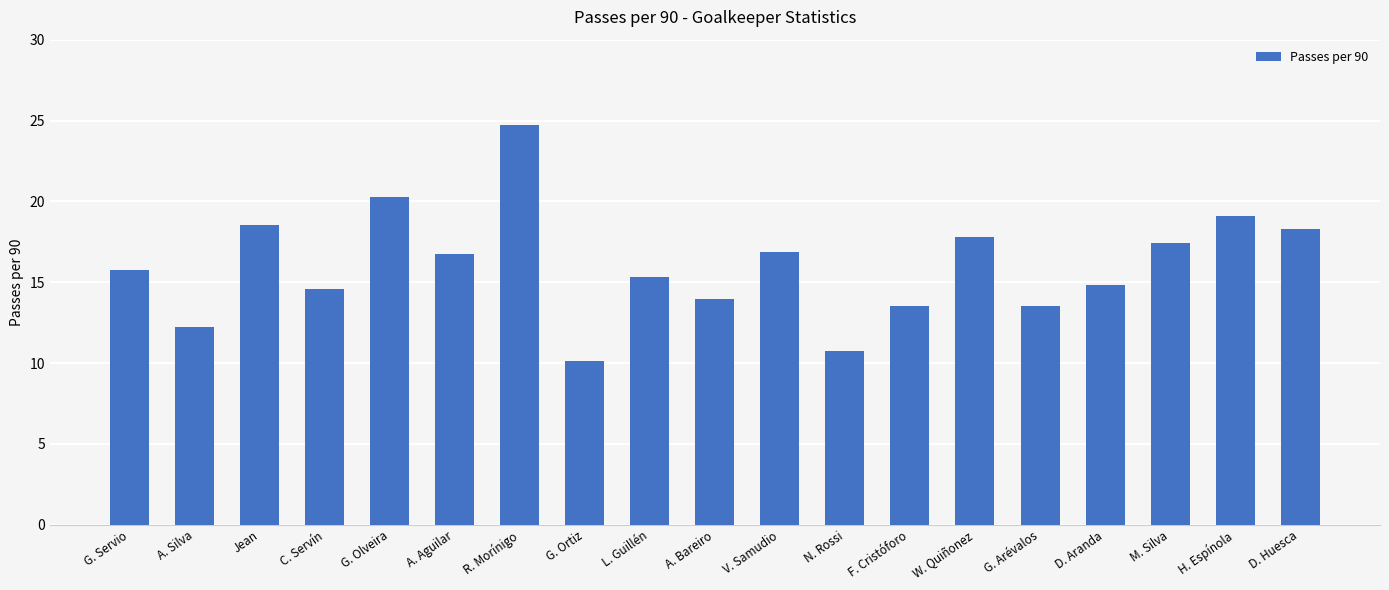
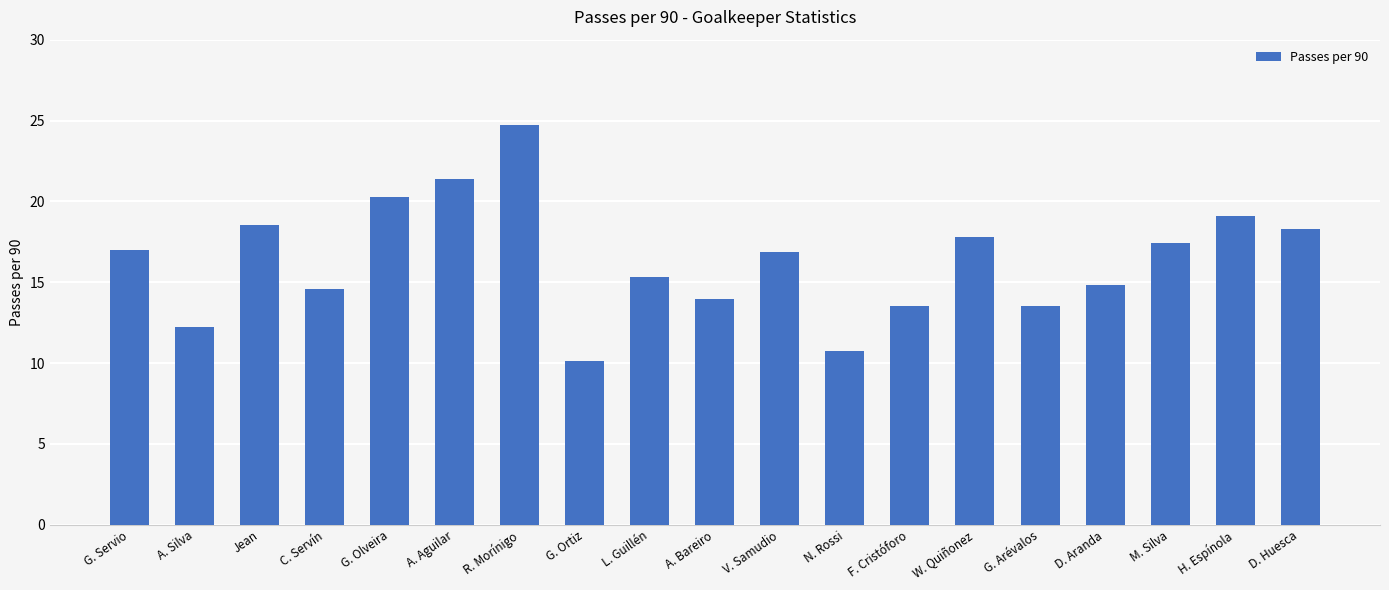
  {
-   "G. Servio": 15.8,
+   "G. Servio": 17.0,
    "A. Silva": 12.2,
    "Jean": 18.5,
    "C. Servín": 14.6,
    "G. Olveira": 20.3,
-   "A. Aguilar": 16.8,
+   "A. Aguilar": 21.4,
    "R. Morínigo": 24.8,
    "G. Ortiz": 10.1,
    "L. Guillén": 15.3,
    "A. Bareiro": 14.0,
    "V. Samudio": 16.9,
    "N. Rossi": 10.7,
    "F. Cristóforo": 13.5,
    "W. Quiñonez": 17.8,
    "G. Arévalos": 13.5,
    "D. Aranda": 14.9,
    "M. Silva": 17.4,
    "H. Espínola": 19.1,
    "D. Huesca": 18.3
  }
